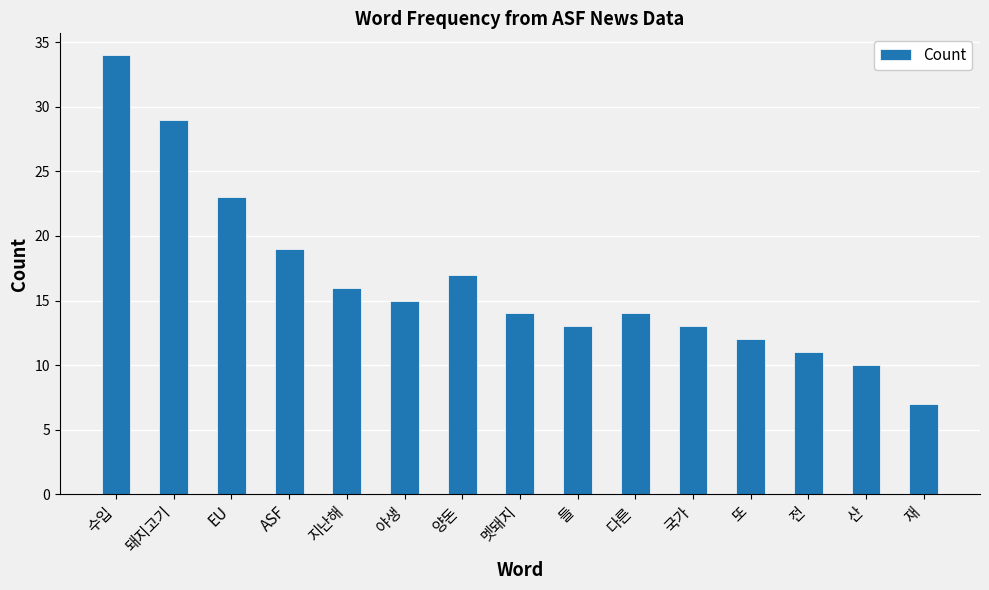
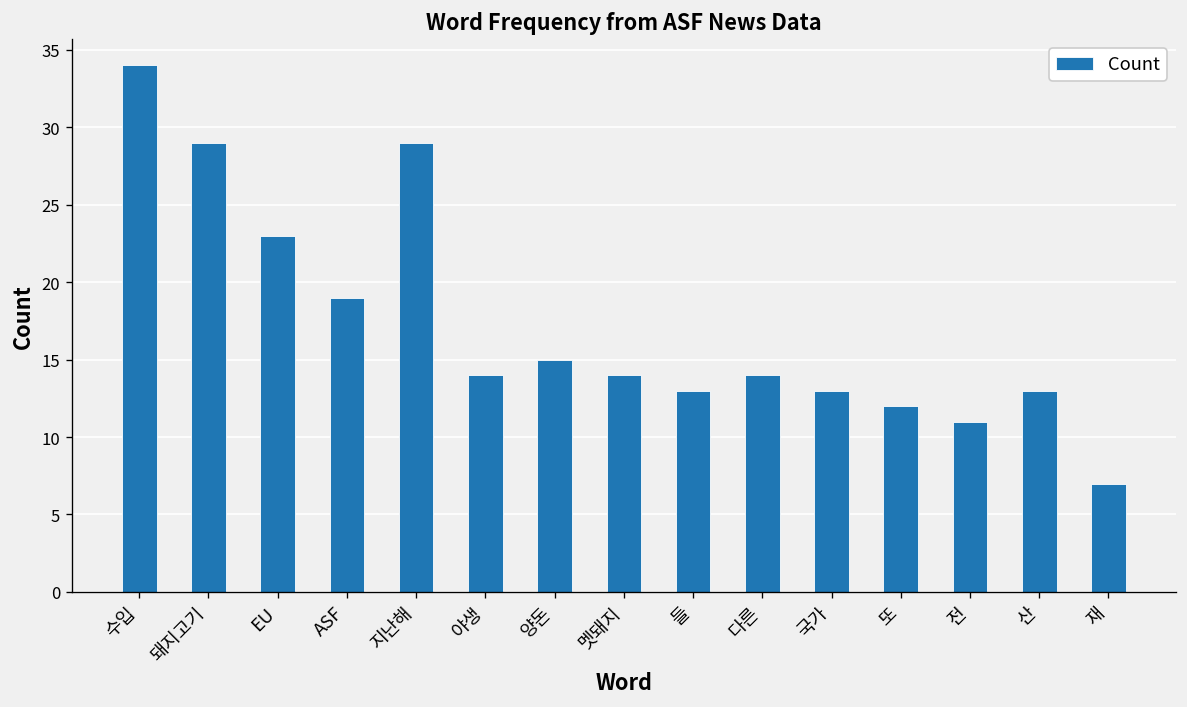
  {
    "수입": 34,
    "돼지고기": 29,
    "EU": 23,
    "ASF": 19,
-   "지난해": 16,
-   "야생": 15,
-   "양돈": 17,
+   "지난해": 29,
+   "야생": 14,
+   "양돈": 15,
    "멧돼지": 14,
    "들": 13,
    "다른": 14,
    "국가": 13,
    "또": 12,
    "전": 11,
-   "산": 10,
+   "산": 13,
    "재": 7
  }
